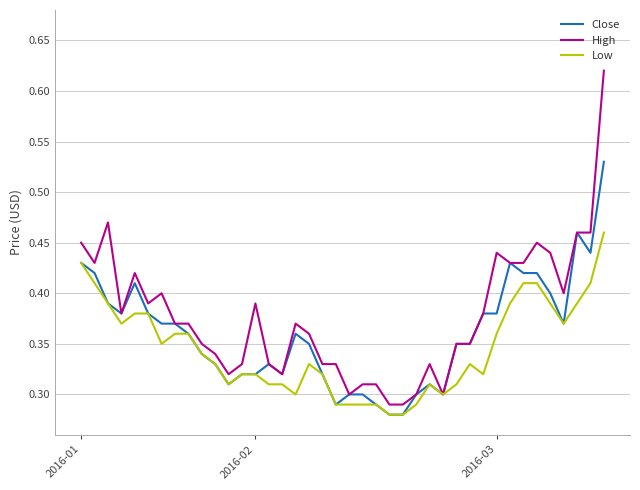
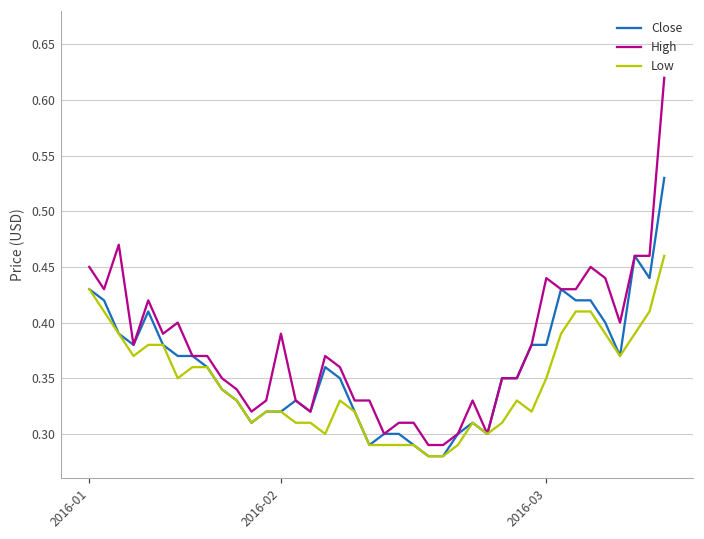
  {
    "Close": {
      "2016-03": 0.38
    },
    "High": {
      "2016-01": 0.45,
      "2016-02": 0.39,
      "2016-03": 0.44
    },
    "Low": {
-     "2016-03": 0.36
+     "2016-03": 0.35
    }
  }
